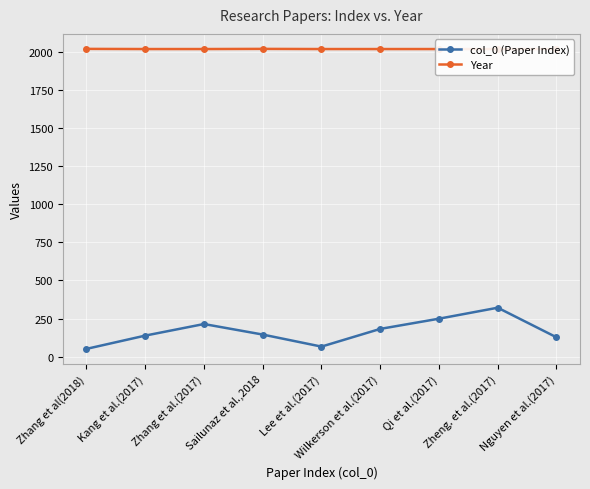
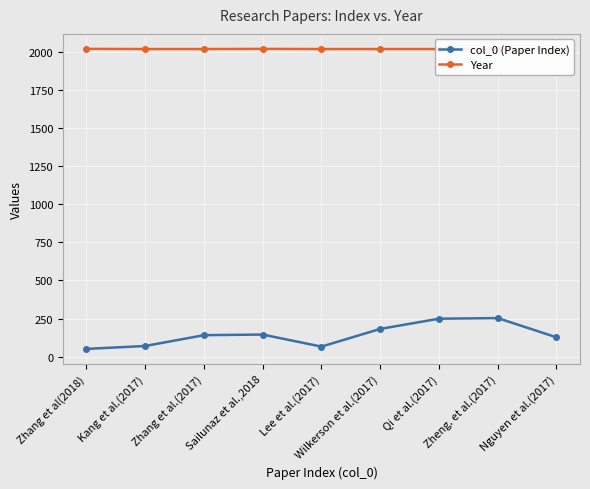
  {
    "col_0 (Paper Index)": {
      "Zhang et al(2018)": 50,
-     "Kang et al.(2017)": 140,
-     "Zhang et al.(2017)": 210,
+     "Kang et al.(2017)": 70,
+     "Zhang et al.(2017)": 140,
      "Sailunaz et al.,2018": 150,
      "Lee et al.(2017)": 70,
      "Wilkerson et al.(2017)": 180,
      "Qi et al.(2017)": 250,
-     "Zheng. et al.(2017)": 320,
+     "Zheng. et al.(2017)": 250,
      "Nguyen et al.(2017)": 130
    },
    "Year": {
      "Zhang et al(2018)": 2020,
      "Kang et al.(2017)": 2020,
      "Zhang et al.(2017)": 2020,
      "Sailunaz et al.,2018": 2020,
      "Lee et al.(2017)": 2020,
      "Wilkerson et al.(2017)": 2020
    }
  }
